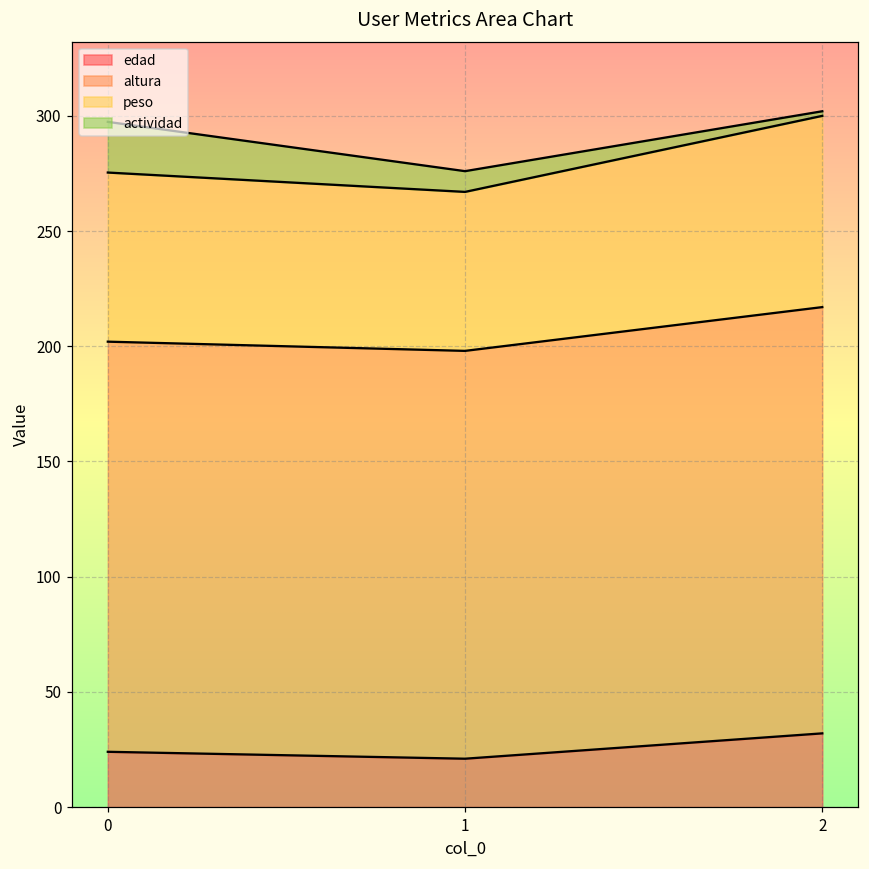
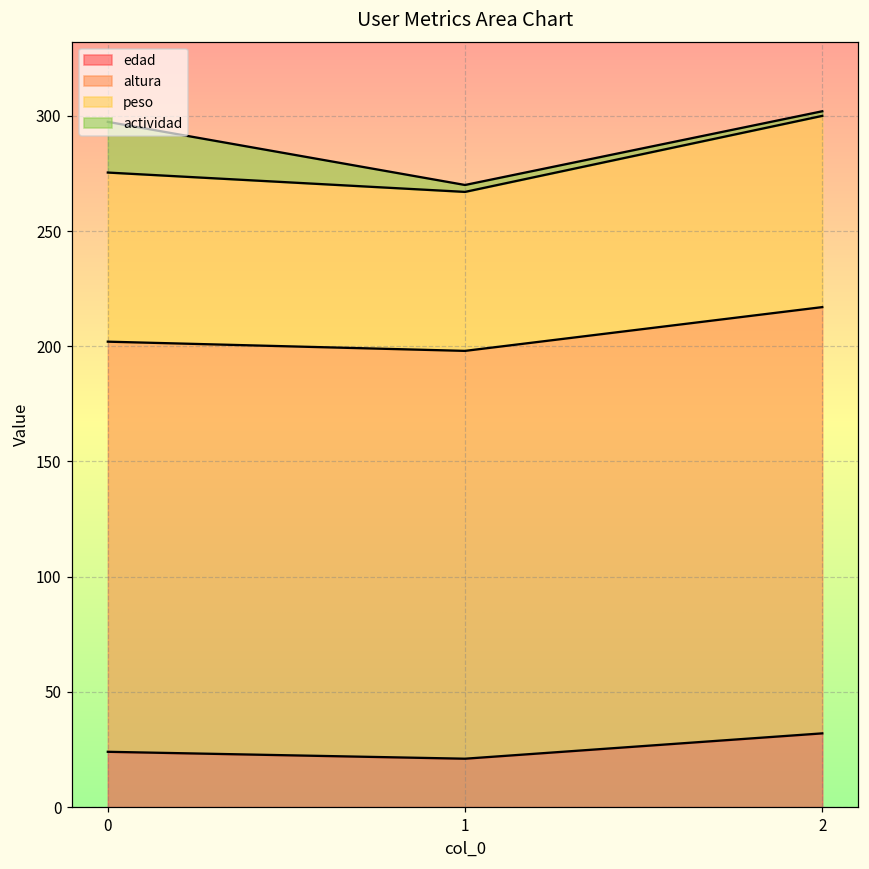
  {
    "actividad": {
-     "1": 9,
+     "1": 3,
      "2": 2
    }
  }
